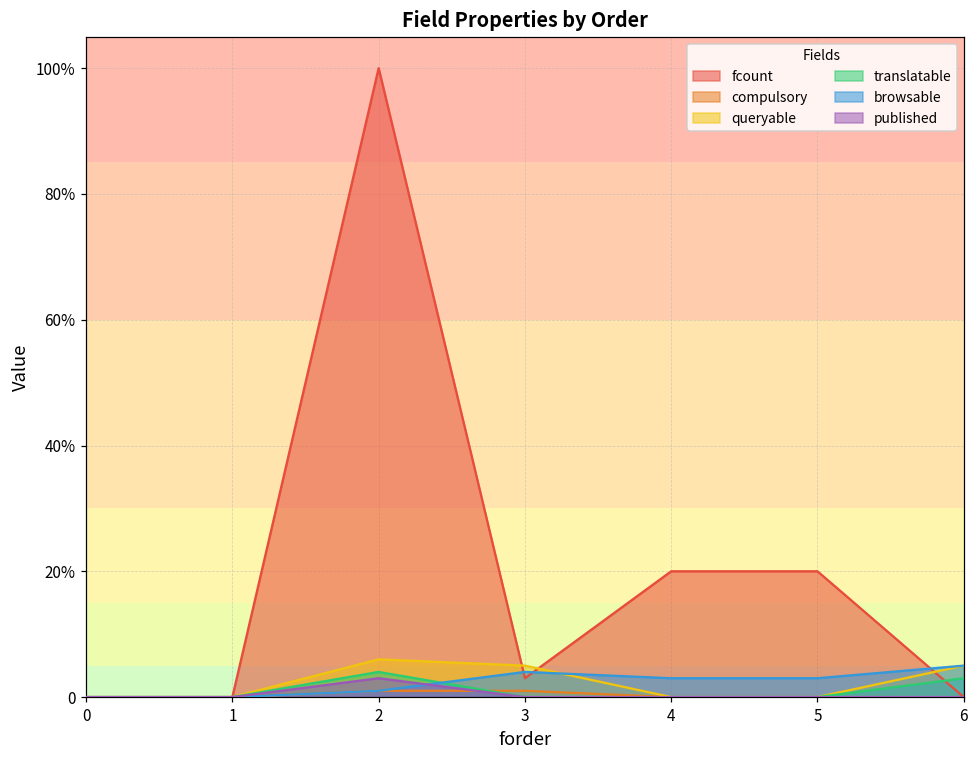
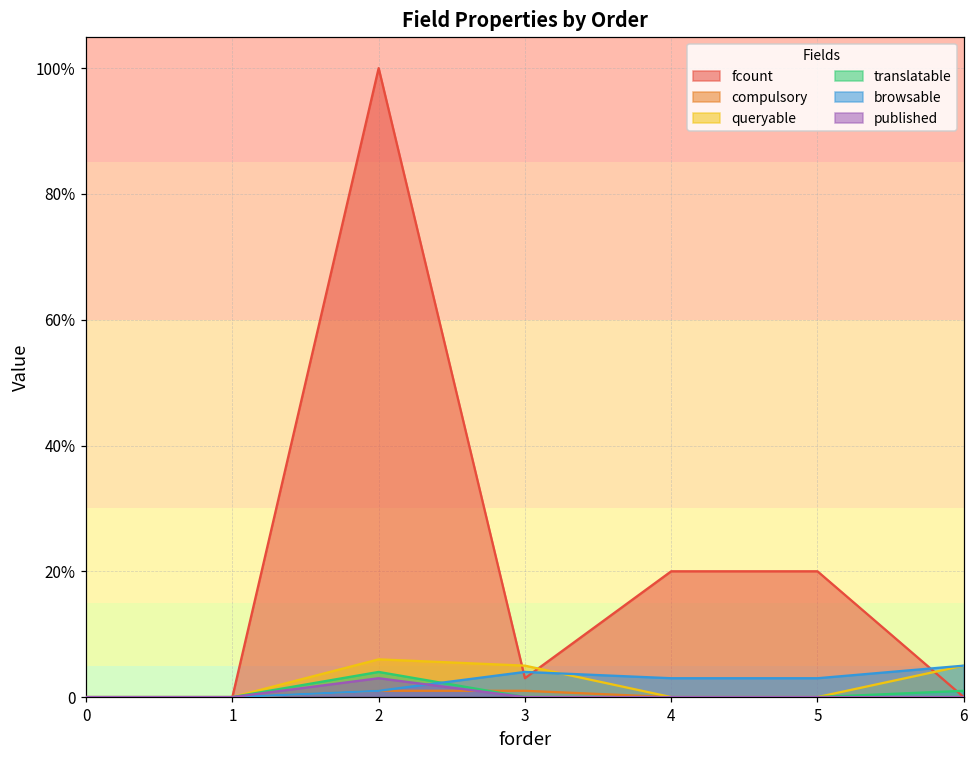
  {
    "queryable": {
      "2": "6%",
      "3": "5%"
    },
    "translatable": {
      "2": "4%",
-     "6": "3%"
+     "6": "1%"
    },
    "browsable": {
      "3": "4%",
      "4": "3%",
      "5": "3%"
    },
    "published": {
      "2": "3%"
    }
  }
